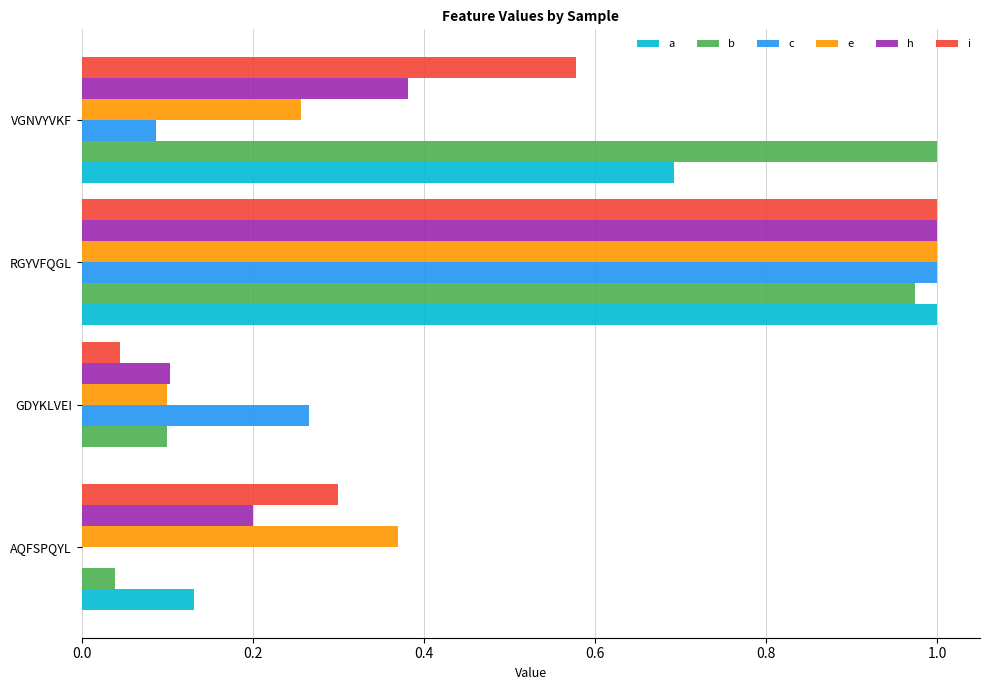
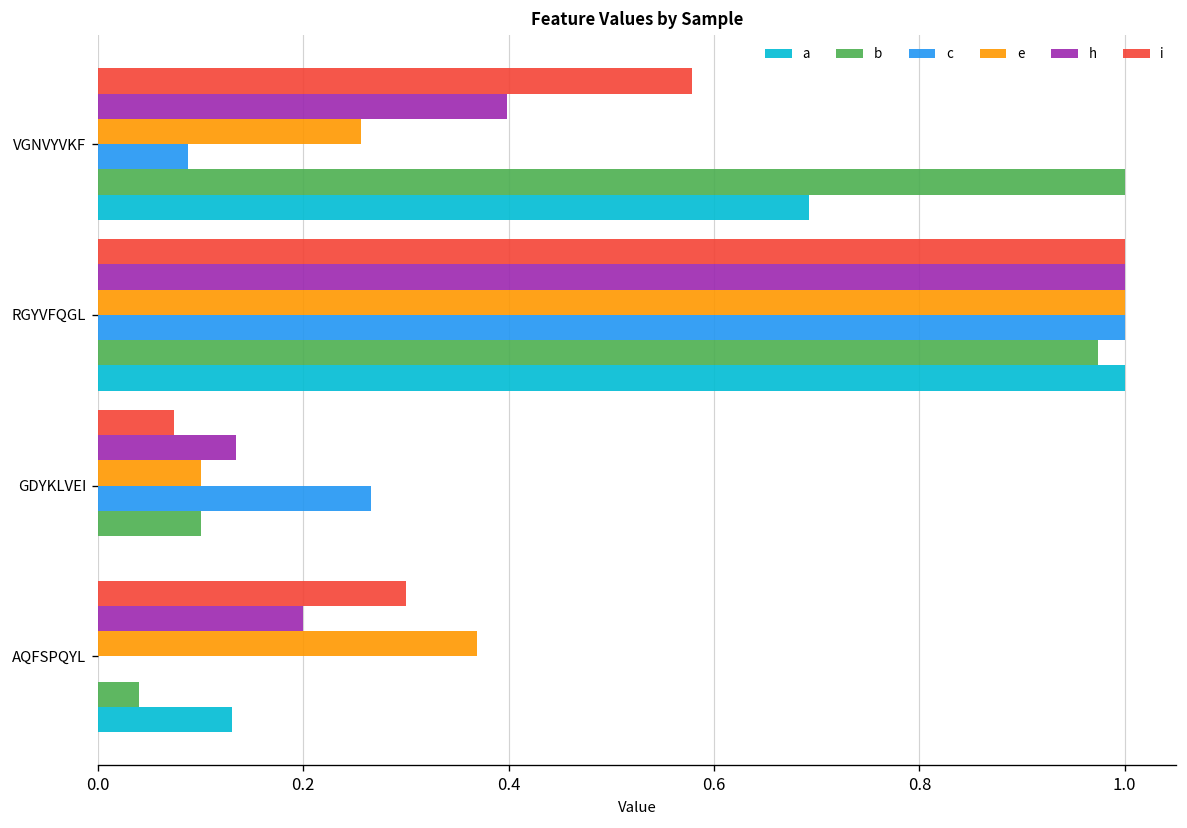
  {
    "b": {
      "VGNVYVKF": 1.00,
      "RGYVFQGL": 0.97,
      "GDYKLVEI": 0.10,
      "AQFSPQYL": 0.04
    },
    "e": {
      "VGNVYVKF": 0.26,
      "RGYVFQGL": 1.00,
      "GDYKLVEI": 0.10,
      "AQFSPQYL": 0.37
    },
    "h": {
-     "VGNVYVKF": 0.38,
+     "VGNVYVKF": 0.40,
      "RGYVFQGL": 1.00,
-     "GDYKLVEI": 0.10,
+     "GDYKLVEI": 0.13,
      "AQFSPQYL": 0.20
    },
    "i": {
      "VGNVYVKF": 0.58,
      "RGYVFQGL": 1.00,
-     "GDYKLVEI": 0.04,
+     "GDYKLVEI": 0.07,
      "AQFSPQYL": 0.30
    }
  }
